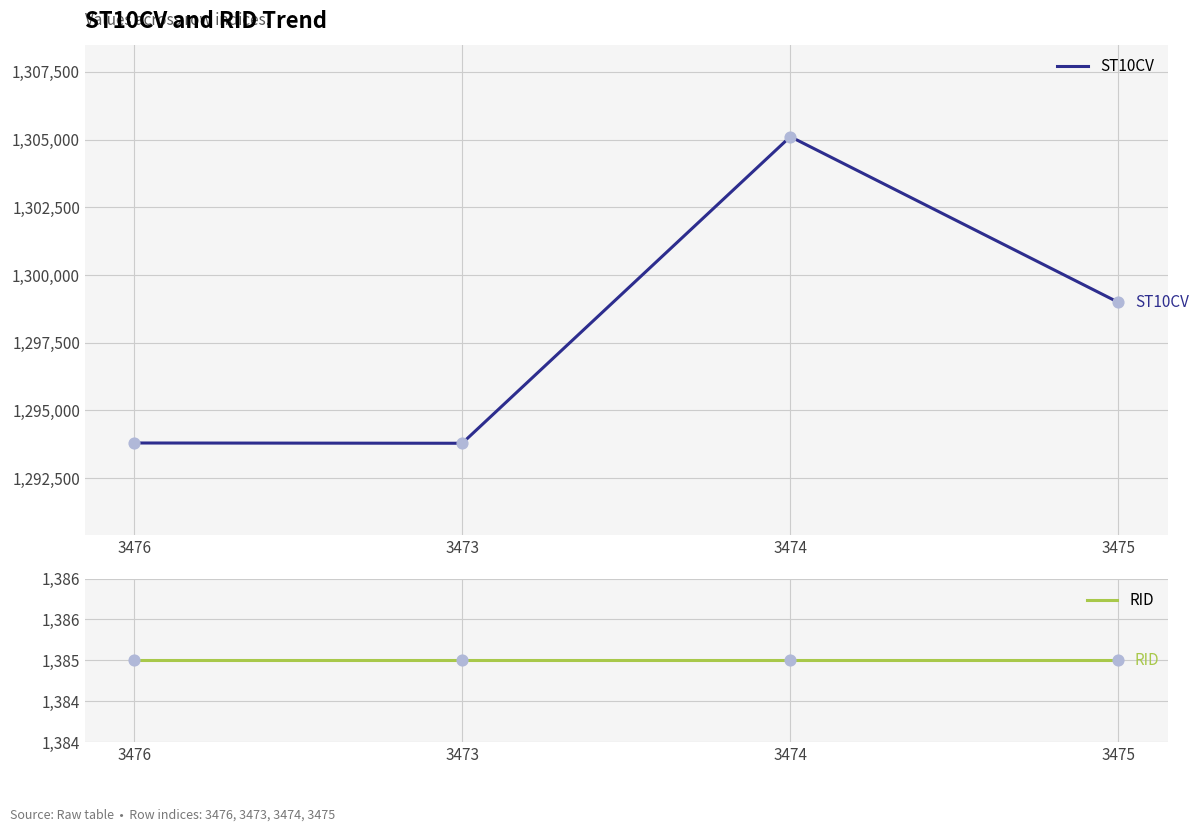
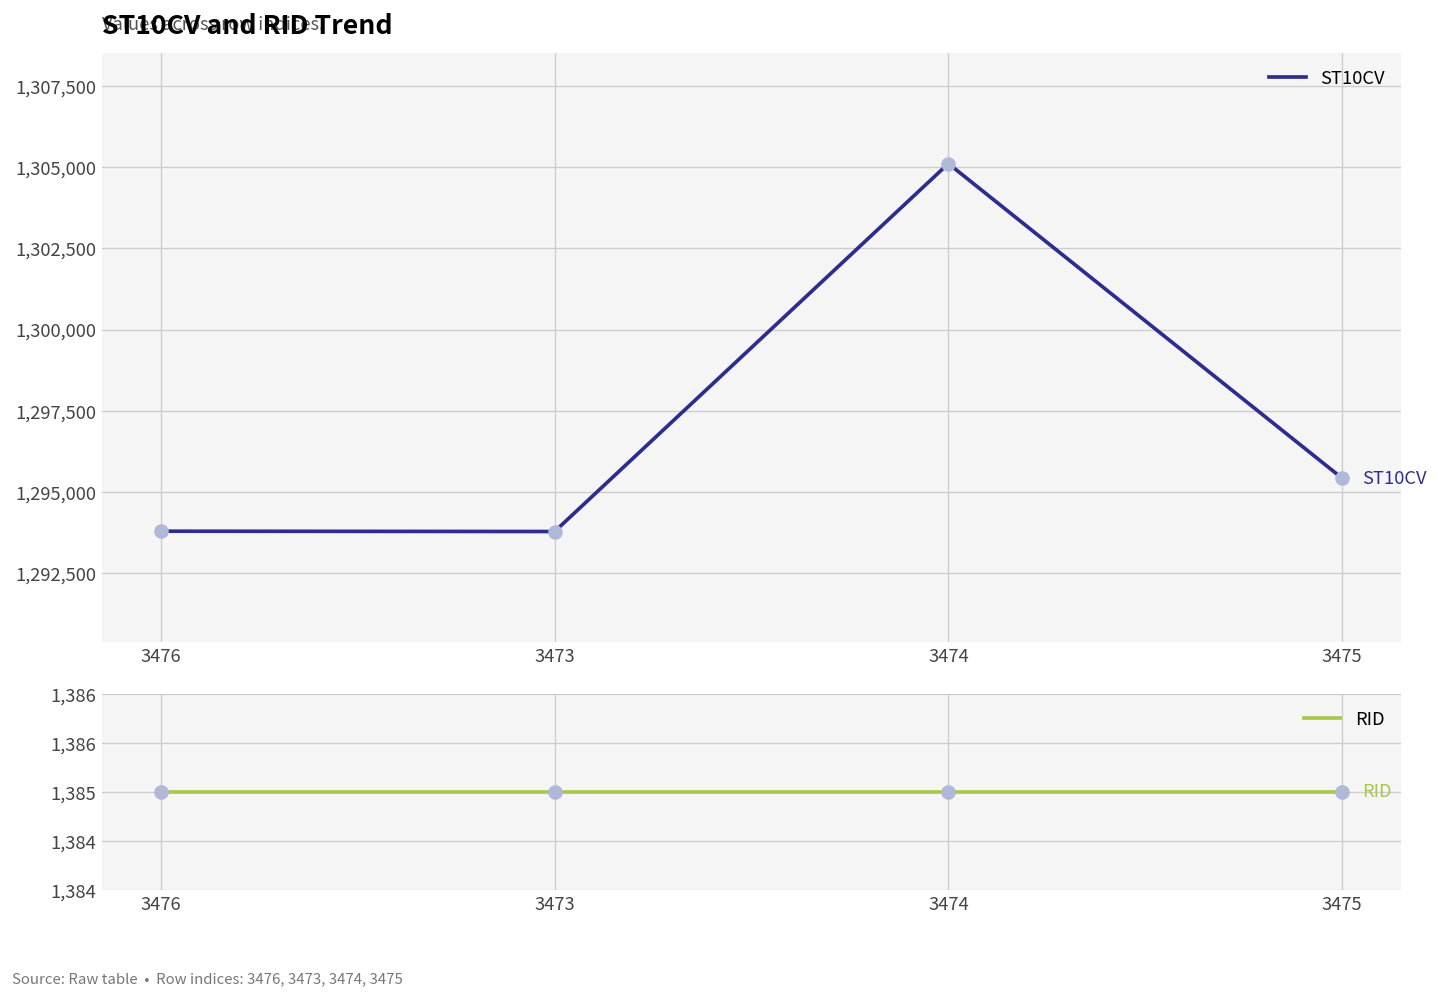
  {
    "ST10CV and RID Trend": {
      "3476": "1,293,800",
      "3473": "1,293,800",
      "3474": "1,305,100",
-     "3475": "1,299,000"
+     "3475": "1,295,400"
    }
  }
